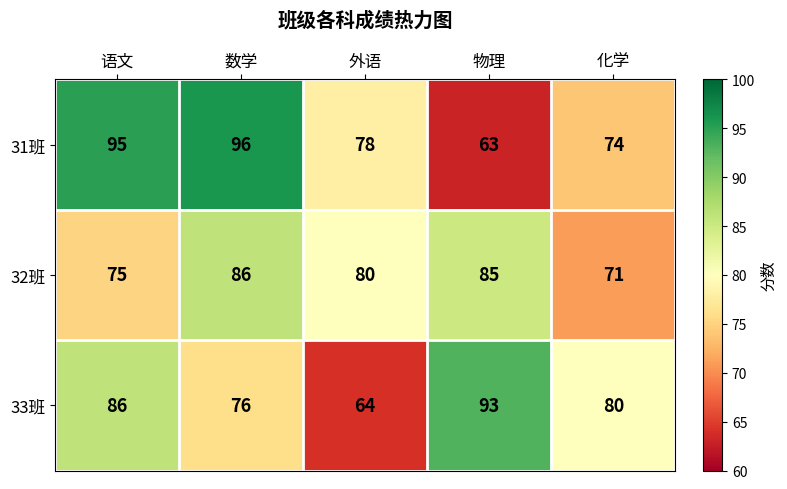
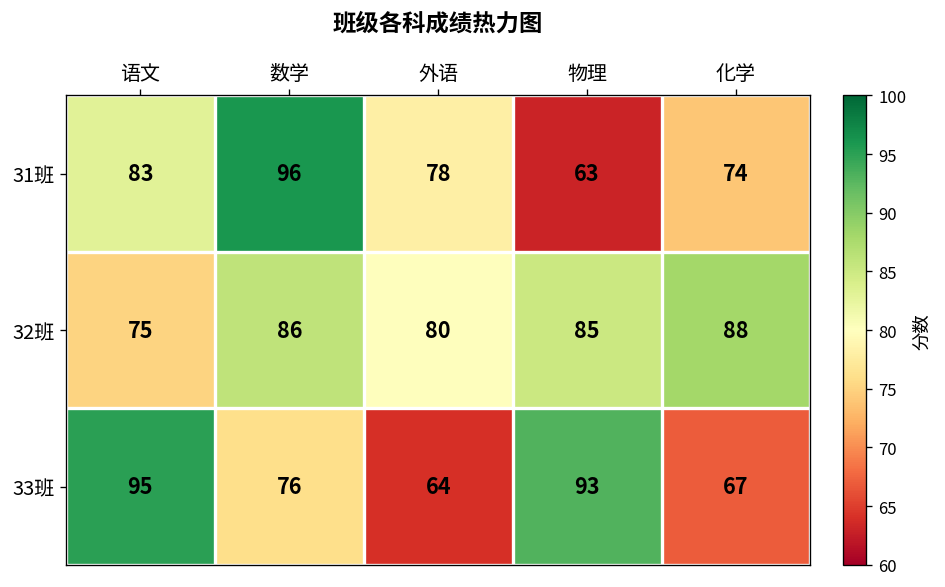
  {
    "31班": {
-     "语文": 95,
+     "语文": 83,
      "数学": 96,
      "外语": 78,
      "物理": 63,
      "化学": 74
    },
    "32班": {
      "语文": 75,
      "数学": 86,
      "外语": 80,
      "物理": 85,
-     "化学": 71
+     "化学": 88
    },
    "33班": {
-     "语文": 86,
+     "语文": 95,
      "数学": 76,
      "外语": 64,
      "物理": 93,
-     "化学": 80
+     "化学": 67
    }
  }
